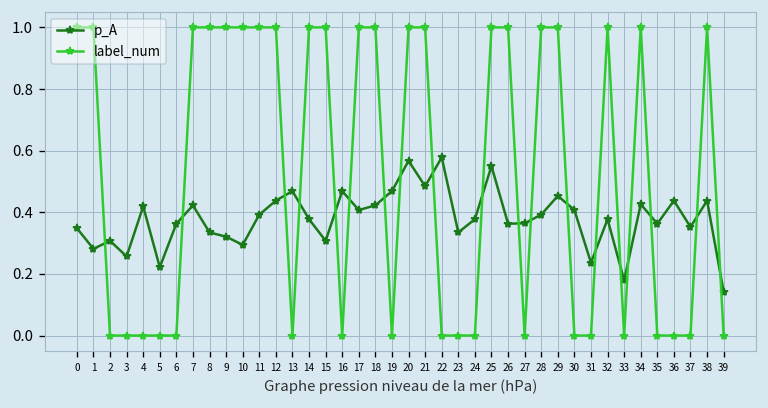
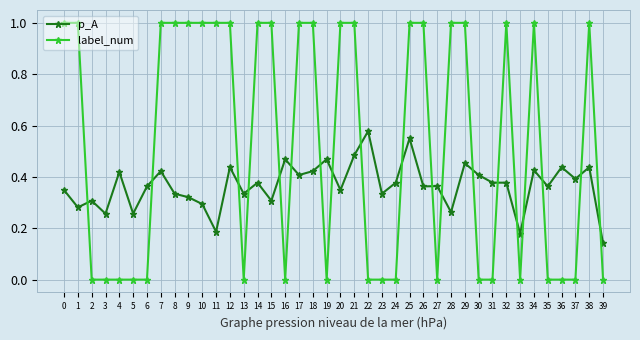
  {
    "p_A": {
      "0": 0.35,
      "1": 0.28,
      "2": 0.31,
      "3": 0.26,
      "4": 0.42,
-     "5": 0.22,
+     "5": 0.26,
      "6": 0.36,
      "7": 0.42,
      "8": 0.33,
      "9": 0.32,
      "10": 0.29,
-     "11": 0.39,
+     "11": 0.19,
      "12": 0.44,
-     "13": 0.47,
+     "13": 0.33,
      "14": 0.38,
      "15": 0.31,
      "16": 0.47,
      "17": 0.41,
      "18": 0.42,
      "19": 0.47,
-     "20": 0.57,
+     "20": 0.35,
      "21": 0.48,
      "22": 0.58,
      "23": 0.33,
      "24": 0.38,
      "25": 0.55,
      "26": 0.36,
      "27": 0.36,
-     "28": 0.39,
+     "28": 0.26,
      "29": 0.45,
      "30": 0.41,
-     "31": 0.24,
+     "31": 0.38,
      "32": 0.38,
      "33": 0.18,
      "34": 0.43,
      "35": 0.36,
      "36": 0.44,
-     "37": 0.35,
+     "37": 0.39,
      "38": 0.44,
      "39": 0.14
    },
    "label_num": {
      "2": 0.00,
      "3": 0.00,
      "4": 0.00,
      "5": 0.00,
      "6": 0.00,
      "7": 1.00,
      "8": 1.00,
      "9": 1.00,
      "10": 1.00,
      "11": 1.00,
      "12": 1.00,
      "13": 0.00,
      "14": 1.00,
      "15": 1.00,
      "16": 0.00,
      "17": 1.00,
      "18": 1.00,
      "19": 0.00,
      "20": 1.00,
      "21": 1.00,
      "22": 0.00,
      "23": 0.00,
      "24": 0.00,
      "25": 1.00,
      "26": 1.00,
      "27": 0.00,
      "28": 1.00,
      "29": 1.00,
      "30": 0.00,
      "31": 0.00,
      "32": 1.00,
      "33": 0.00,
      "34": 1.00,
      "35": 0.00,
      "36": 0.00,
      "37": 0.00,
      "38": 1.00,
      "39": 0.00
    }
  }
